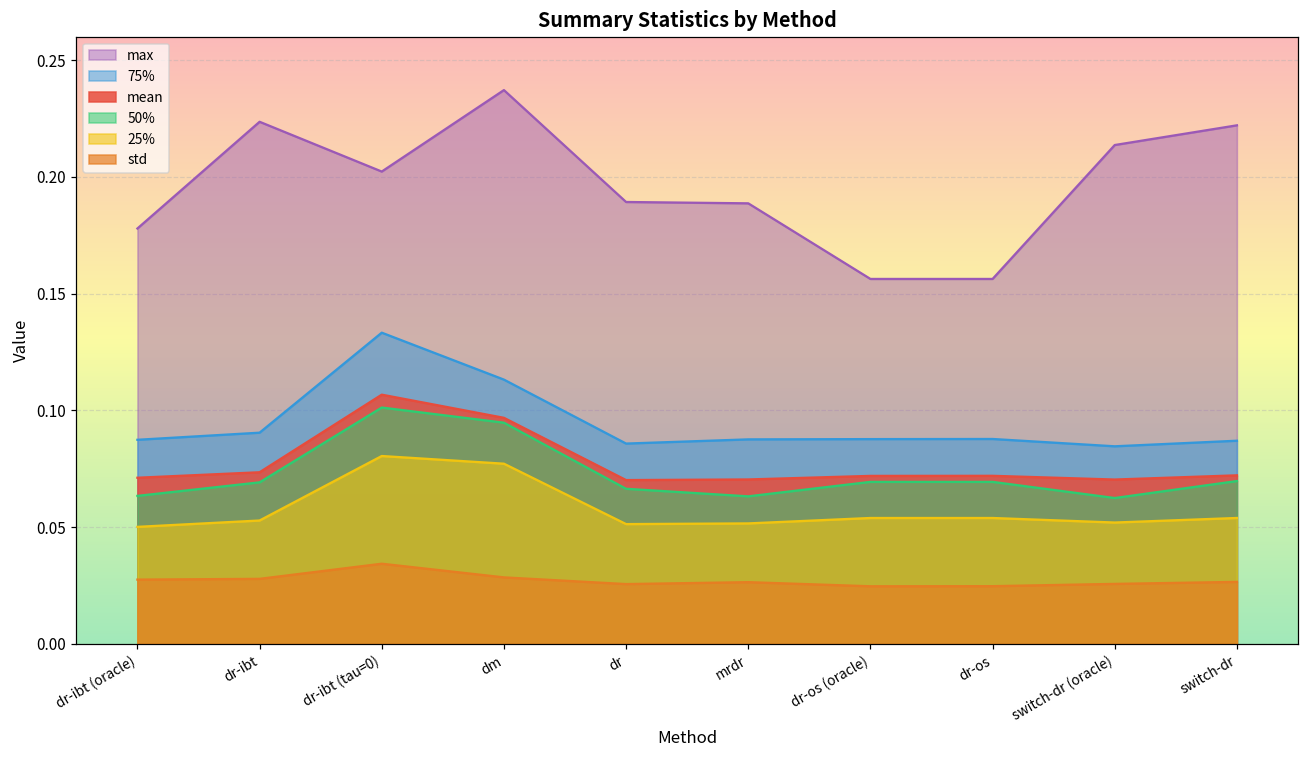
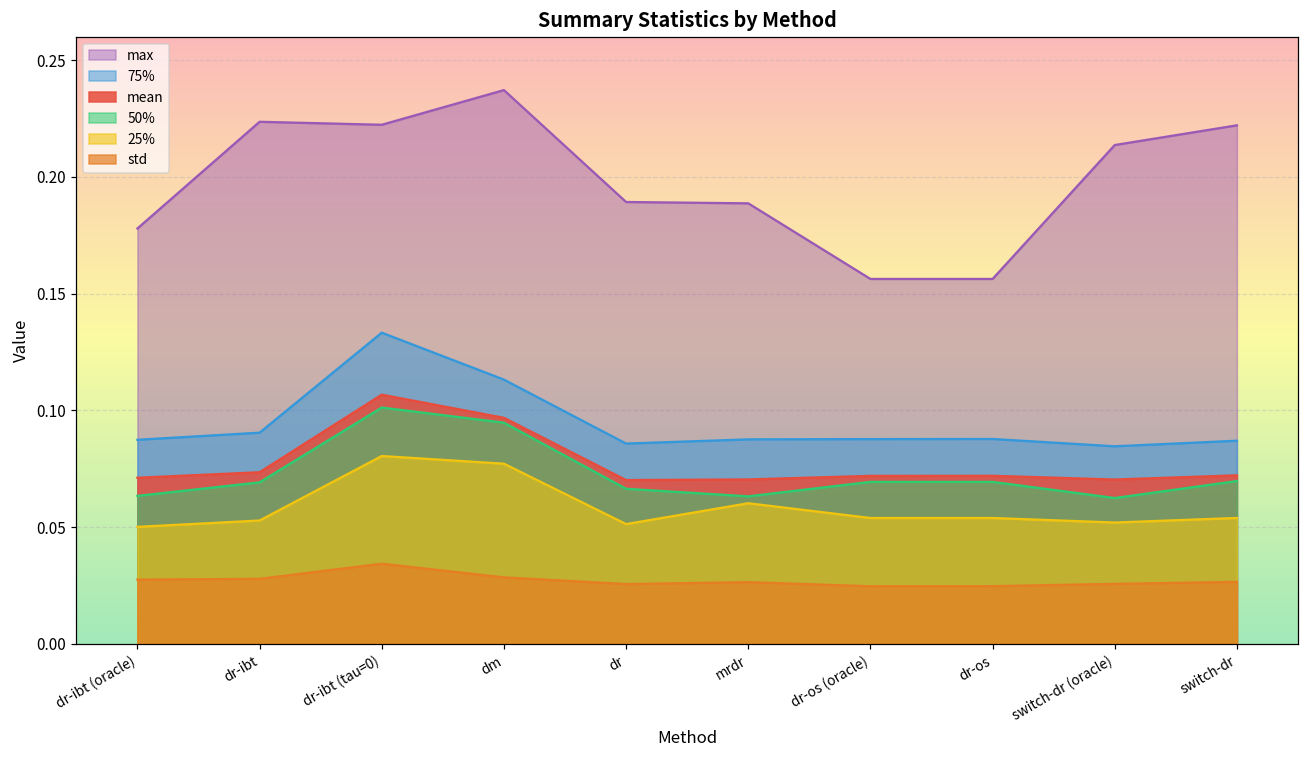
  {
    "max": {
      "dr-ibt (oracle)": 0.178,
      "dr-ibt": 0.224,
-     "dr-ibt (tau=0)": 0.202,
+     "dr-ibt (tau=0)": 0.222,
      "dm": 0.237,
      "dr": 0.189,
      "mrdr": 0.189,
      "dr-os (oracle)": 0.156,
      "dr-os": 0.156,
      "switch-dr (oracle)": 0.214,
      "switch-dr": 0.222
    },
    "75%": {
      "dr-ibt (oracle)": 0.087,
      "dr-ibt": 0.090,
      "dr-ibt (tau=0)": 0.133,
      "dm": 0.113,
      "dr": 0.086,
      "mrdr": 0.088,
      "dr-os (oracle)": 0.088,
      "dr-os": 0.088,
      "switch-dr (oracle)": 0.085,
      "switch-dr": 0.087
    },
    "50%": {
      "dr-ibt (oracle)": 0.063,
      "dr-ibt": 0.069,
      "dr-ibt (tau=0)": 0.101,
      "dm": 0.095,
      "dr": 0.066,
      "mrdr": 0.063,
      "dr-os (oracle)": 0.069,
      "dr-os": 0.069,
      "switch-dr (oracle)": 0.062,
      "switch-dr": 0.070
    },
    "25%": {
      "dr-ibt (oracle)": 0.050,
      "dr-ibt": 0.053,
      "dr-ibt (tau=0)": 0.080,
      "dm": 0.077,
      "dr": 0.051,
-     "mrdr": 0.052,
+     "mrdr": 0.060,
      "dr-os (oracle)": 0.054,
      "dr-os": 0.054,
      "switch-dr (oracle)": 0.052,
      "switch-dr": 0.054
    }
  }
